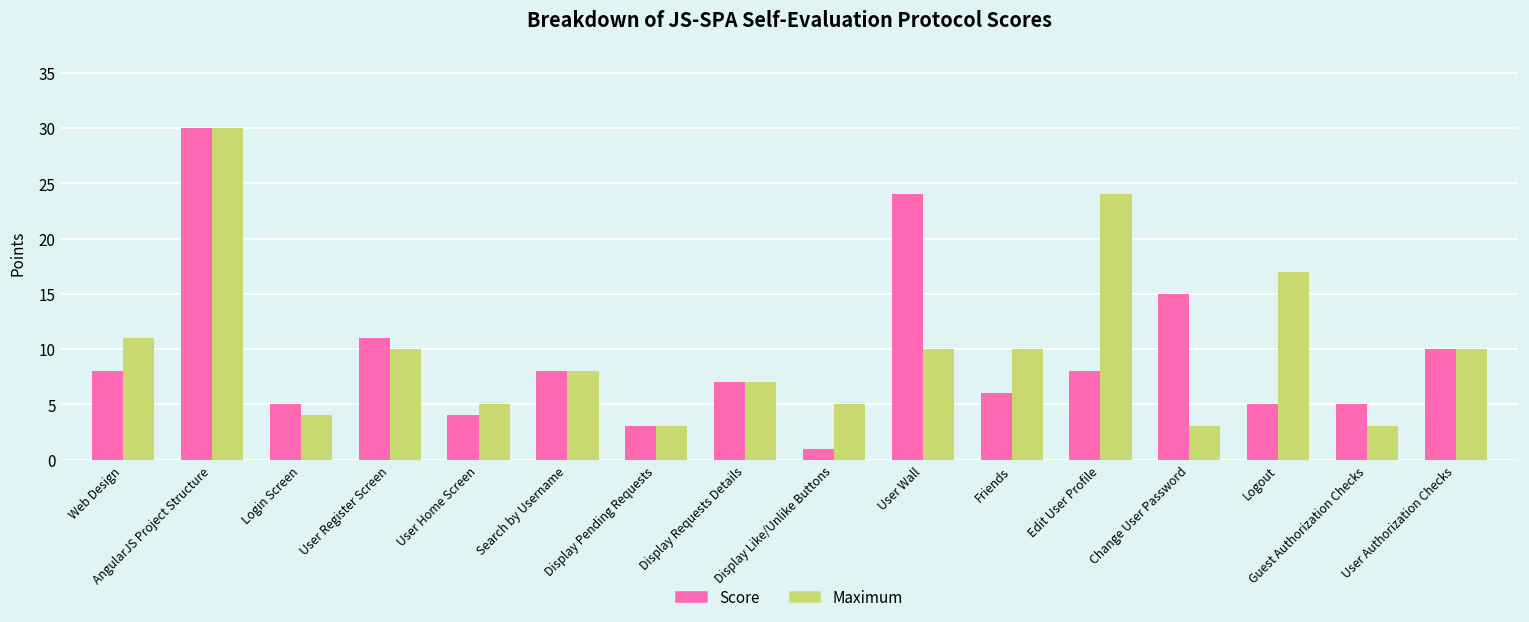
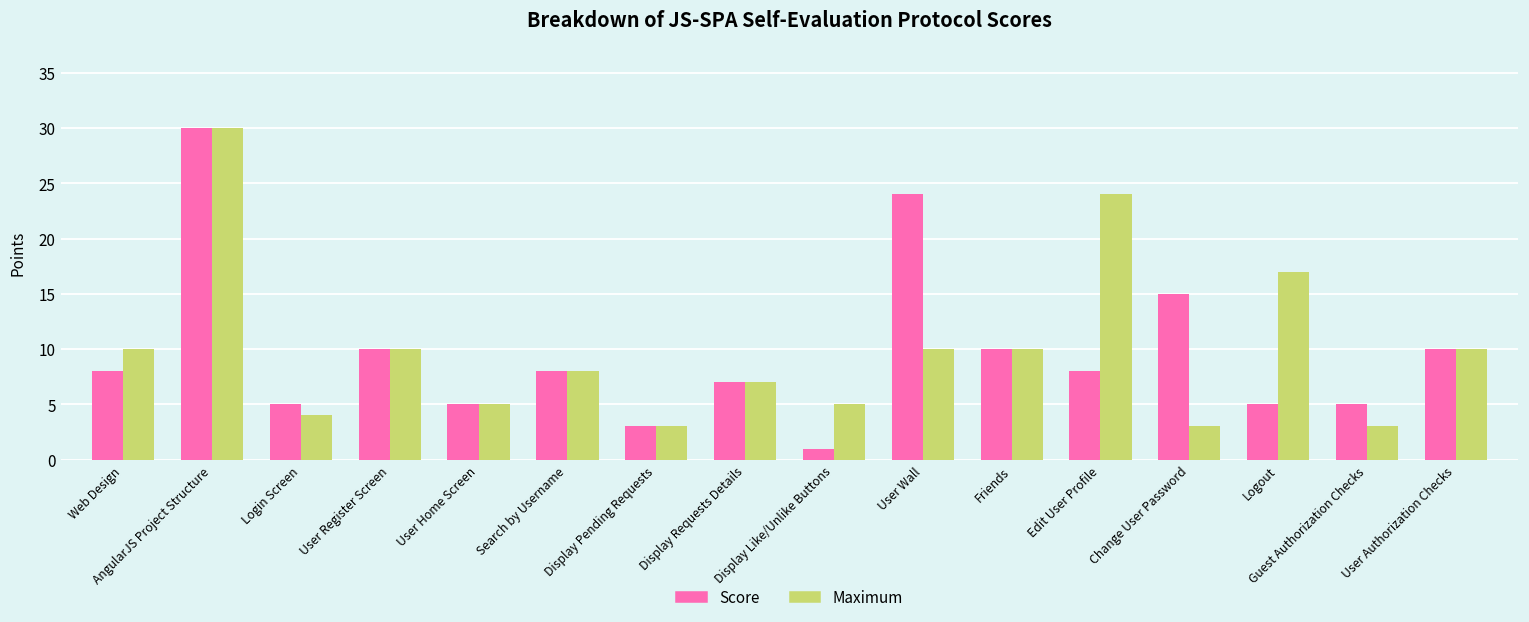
  {
    "Score": {
      "Web Design": 8,
      "AngularJS Project Structure": 30,
      "Login Screen": 5,
-     "User Register Screen": 11,
-     "User Home Screen": 4,
+     "User Register Screen": 10,
+     "User Home Screen": 5,
      "Search by Username": 8,
      "Display Pending Requests": 3,
      "Display Requests Details": 7,
      "Display Like/Unlike Buttons": 1,
      "User Wall": 24,
-     "Friends": 6,
+     "Friends": 10,
      "Edit User Profile": 8,
      "Change User Password": 15,
      "Logout": 5,
      "Guest Authorization Checks": 5,
      "User Authorization Checks": 10
    },
    "Maximum": {
-     "Web Design": 11,
+     "Web Design": 10,
      "AngularJS Project Structure": 30,
      "Login Screen": 4,
      "User Register Screen": 10,
      "User Home Screen": 5,
      "Search by Username": 8,
      "Display Pending Requests": 3,
      "Display Requests Details": 7,
      "Display Like/Unlike Buttons": 5,
      "User Wall": 10,
      "Friends": 10,
      "Edit User Profile": 24,
      "Change User Password": 3,
      "Logout": 17,
      "Guest Authorization Checks": 3,
      "User Authorization Checks": 10
    }
  }
